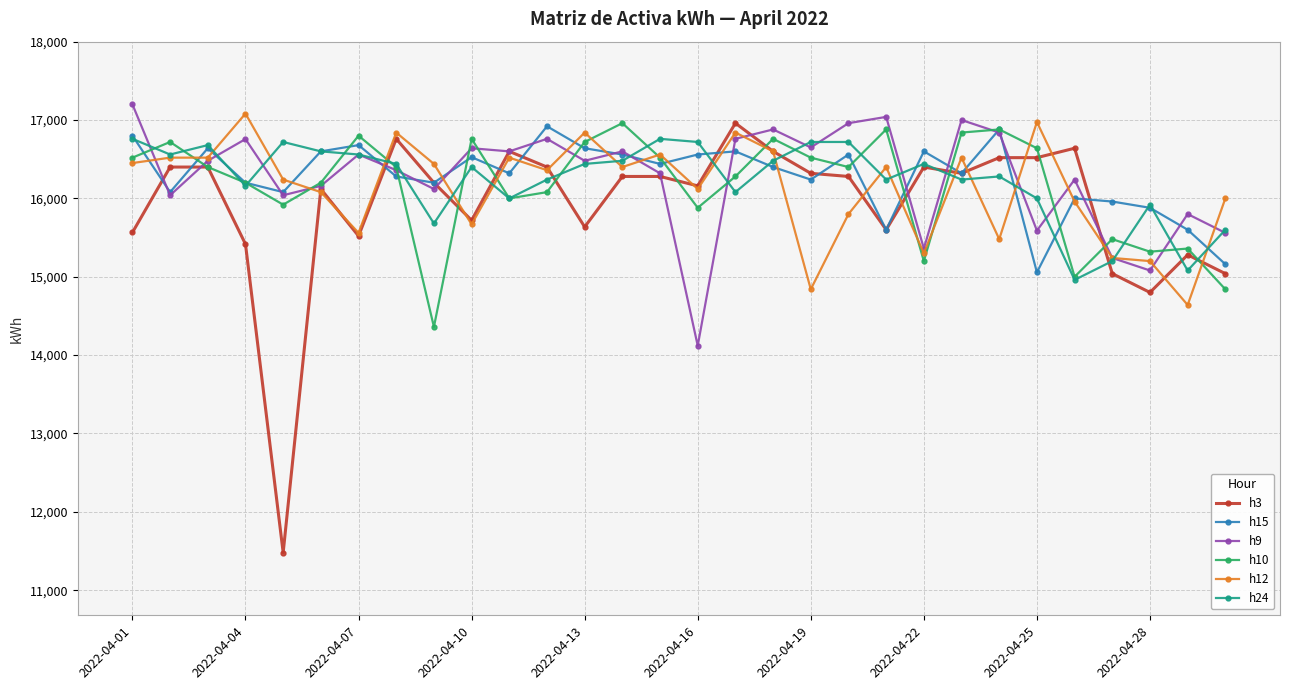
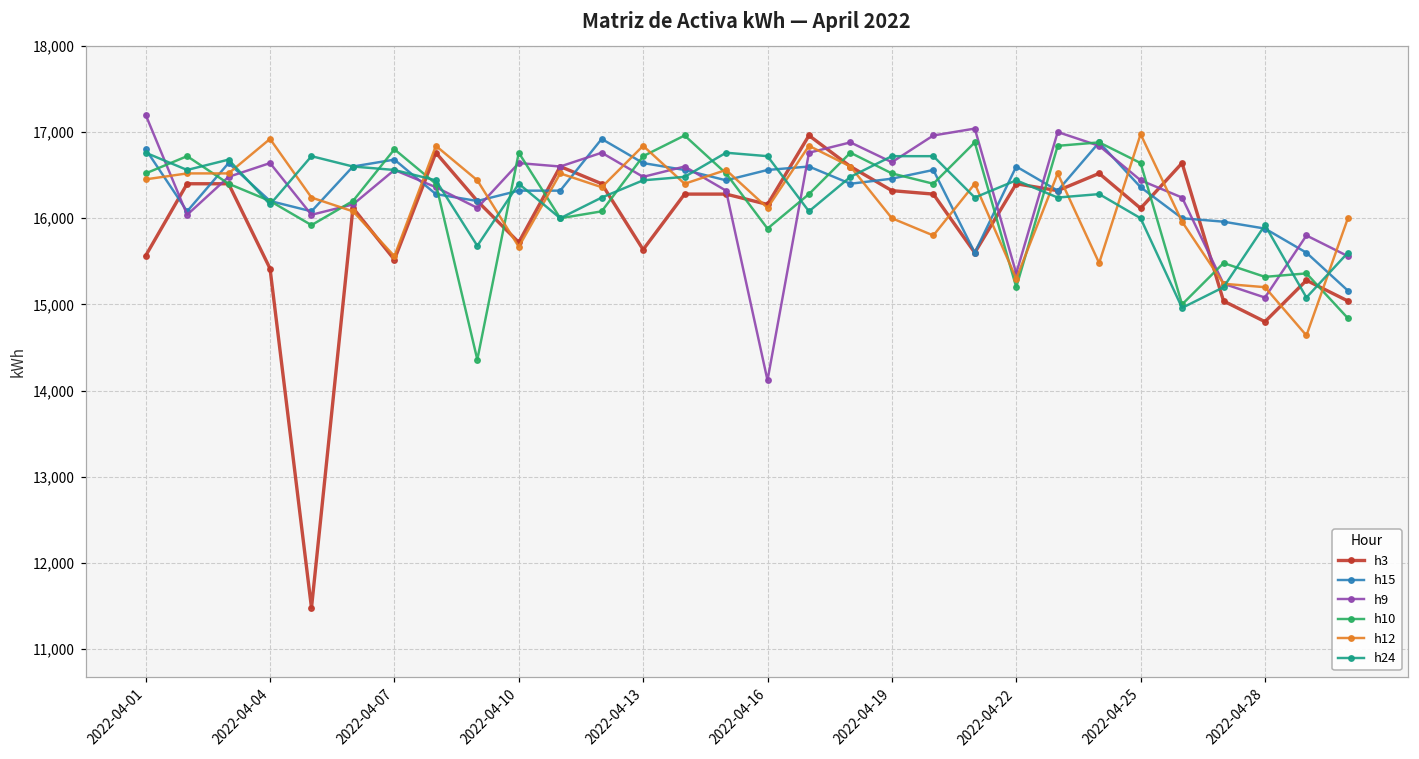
  {
    "h3": {
      "2022-04-01": "15,600",
      "2022-04-04": "15,400",
      "2022-04-07": "15,500",
      "2022-04-10": "15,700",
      "2022-04-13": "15,600",
      "2022-04-16": "16,200",
      "2022-04-19": "16,300",
      "2022-04-22": "16,400",
-     "2022-04-25": "16,500",
+     "2022-04-25": "16,100",
      "2022-04-28": "14,800"
    },
    "h15": {
      "2022-04-01": "16,800",
      "2022-04-07": "16,700",
-     "2022-04-10": "16,500",
+     "2022-04-10": "16,300",
      "2022-04-13": "16,600",
      "2022-04-16": "16,600",
-     "2022-04-19": "16,200",
+     "2022-04-19": "16,500",
      "2022-04-22": "16,600",
-     "2022-04-25": "15,100",
+     "2022-04-25": "16,400",
      "2022-04-28": "15,900"
    },
    "h9": {
      "2022-04-01": "17,200",
-     "2022-04-04": "16,800",
+     "2022-04-04": "16,600",
      "2022-04-10": "16,600",
      "2022-04-13": "16,500",
      "2022-04-16": "14,100",
      "2022-04-19": "16,700",
      "2022-04-22": "15,400",
-     "2022-04-25": "15,600",
+     "2022-04-25": "16,400",
      "2022-04-28": "15,100"
    },
    "h12": {
      "2022-04-01": "16,500",
-     "2022-04-04": "17,100",
+     "2022-04-04": "16,900",
      "2022-04-07": "15,600",
      "2022-04-10": "15,700",
      "2022-04-13": "16,800",
      "2022-04-16": "16,100",
-     "2022-04-19": "14,800",
+     "2022-04-19": "16,000",
      "2022-04-22": "15,300",
      "2022-04-25": "17,000",
      "2022-04-28": "15,200"
    }
  }
